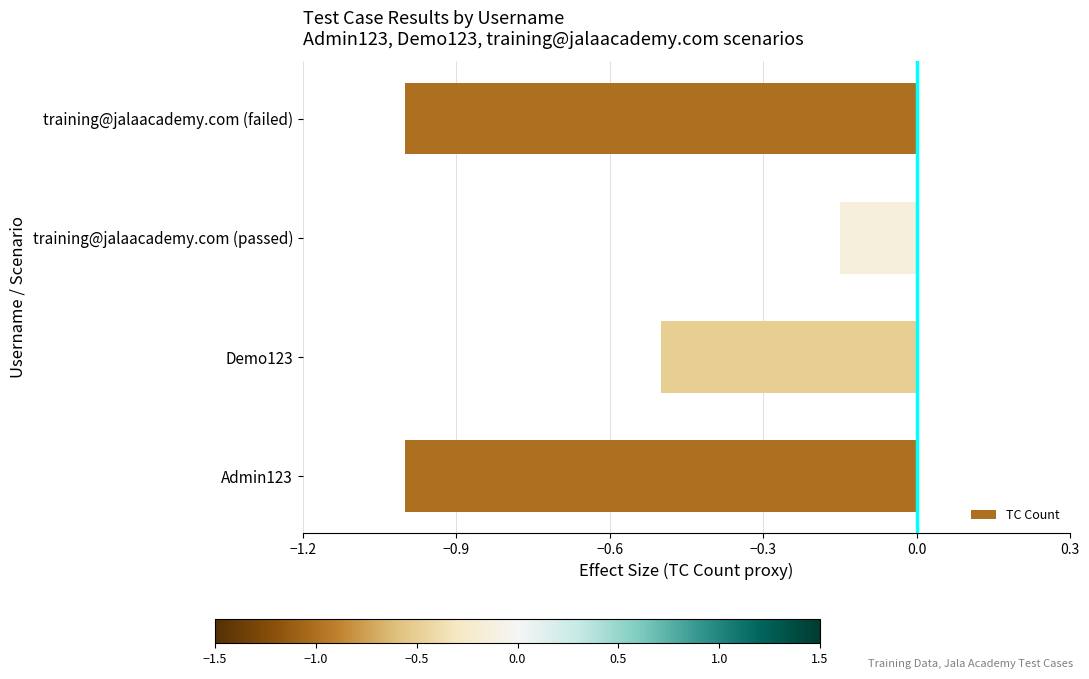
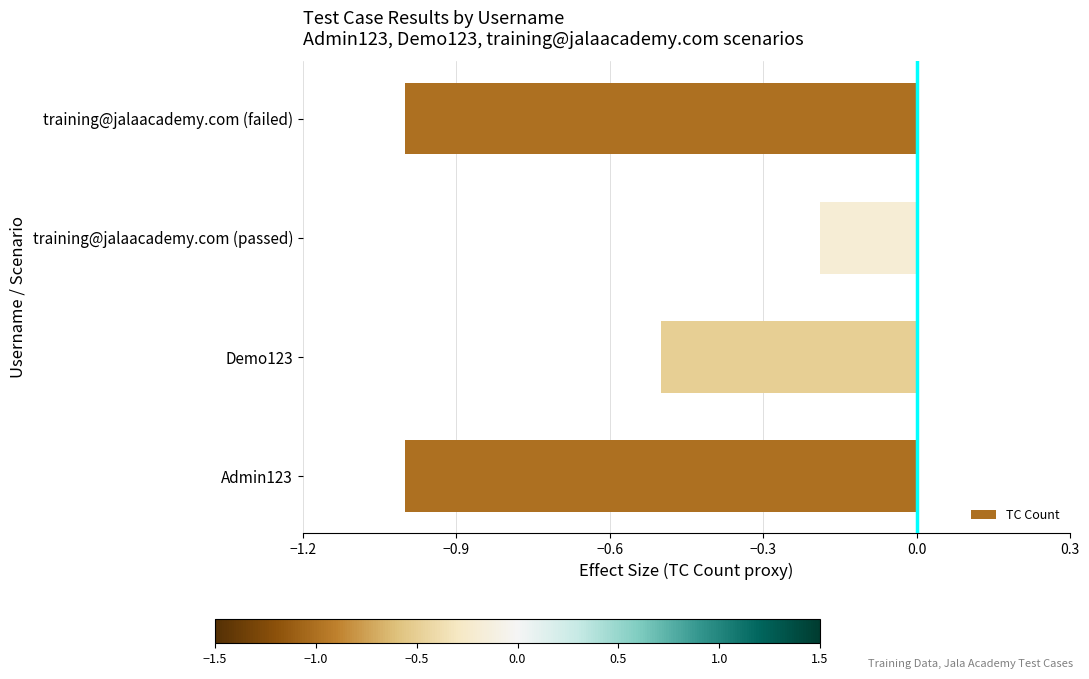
  {
    "training@jalaacademy.com (failed)": -1.00,
-   "training@jalaacademy.com (passed)": -0.15,
+   "training@jalaacademy.com (passed)": -0.19,
    "Demo123": -0.50,
    "Admin123": -1.00
  }
